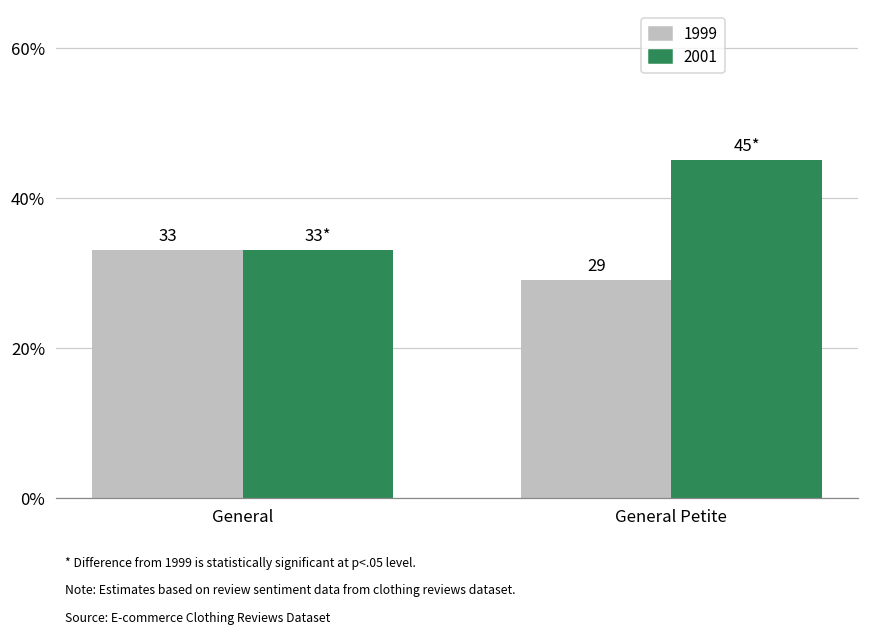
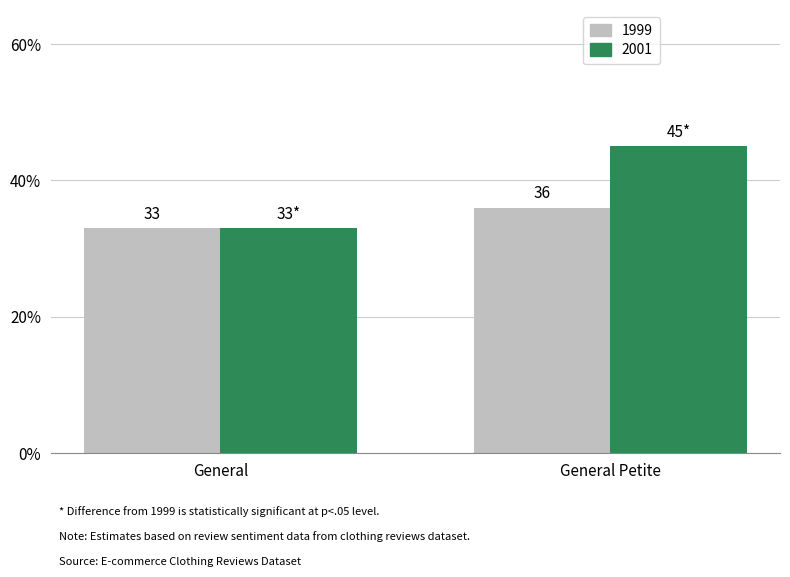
  {
    "1999": {
      "General": "33",
-     "General Petite": "29"
+     "General Petite": "36"
    },
    "2001": {
      "General": "33*",
      "General Petite": "45*"
    }
  }
